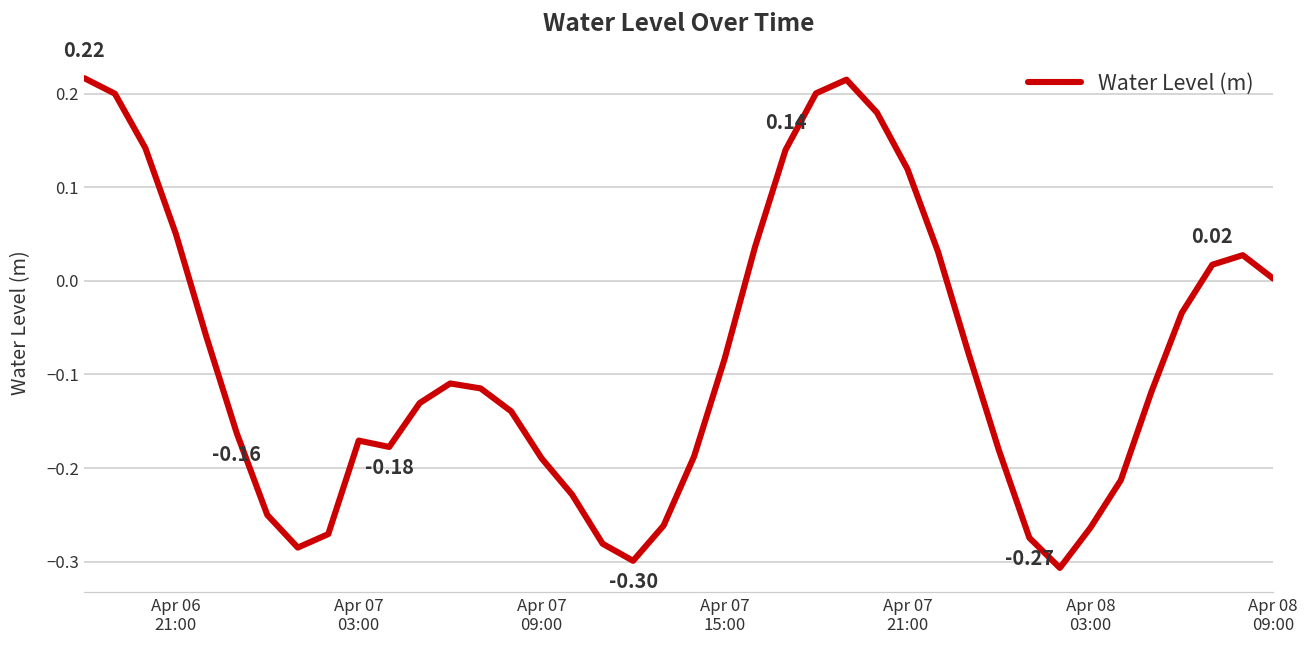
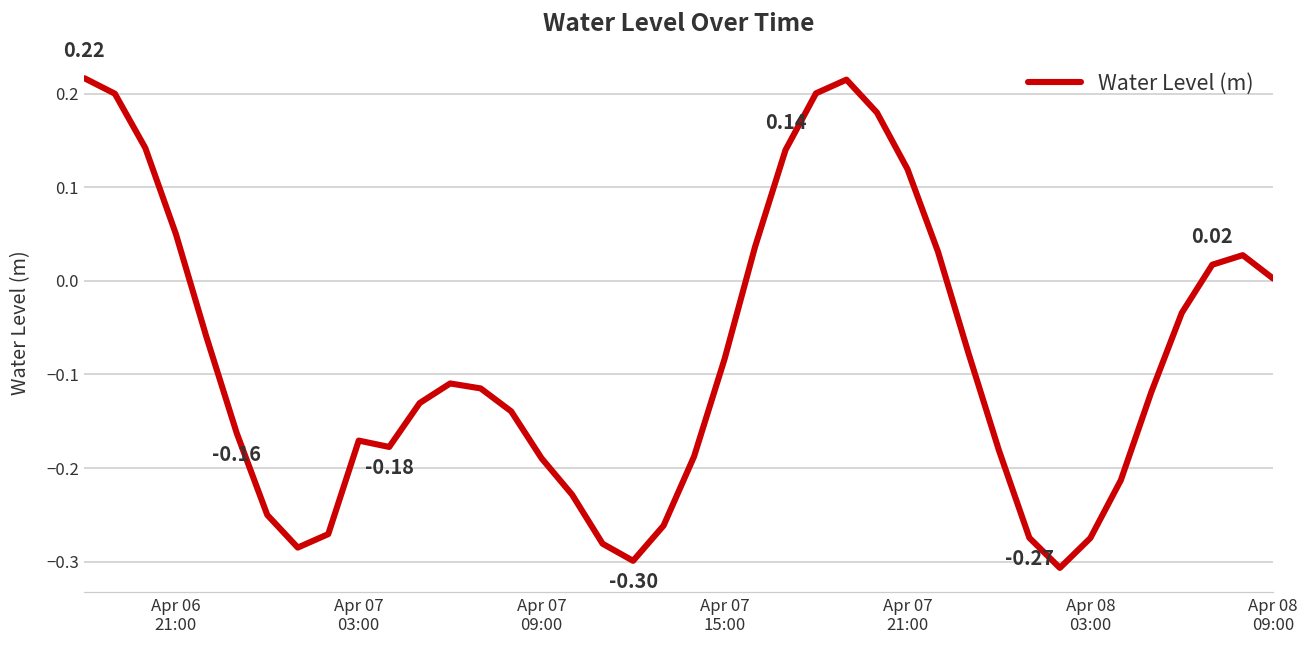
  {
    "Apr 06 21:00": 0.05,
    "Apr 07 03:00": -0.17,
    "Apr 07 09:00": -0.19,
    "Apr 07 15:00": -0.08,
    "Apr 07 21:00": 0.12,
-   "Apr 08 03:00": -0.26,
+   "Apr 08 03:00": -0.27,
    "Apr 08 09:00": 0.00
  }
